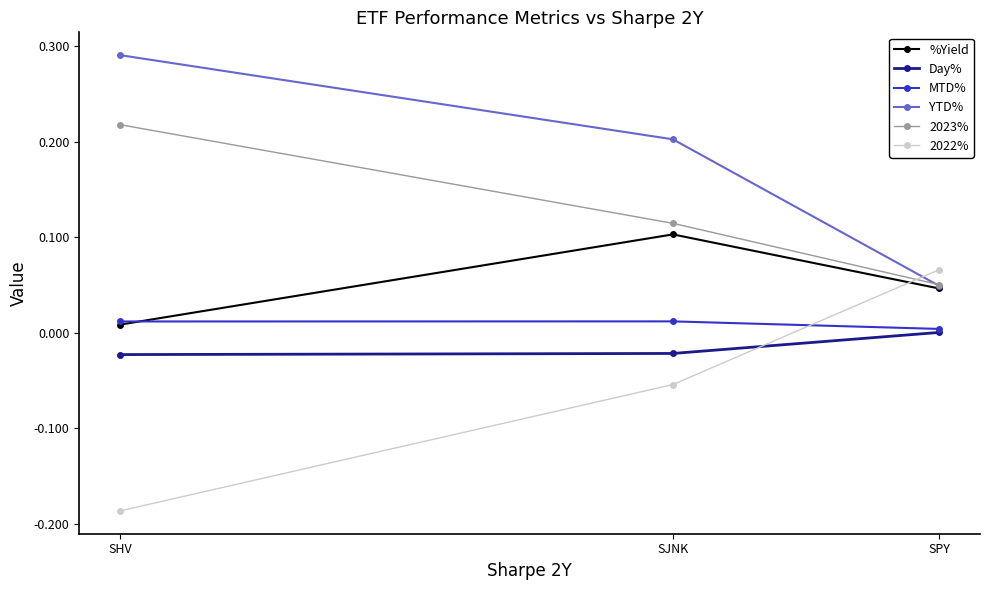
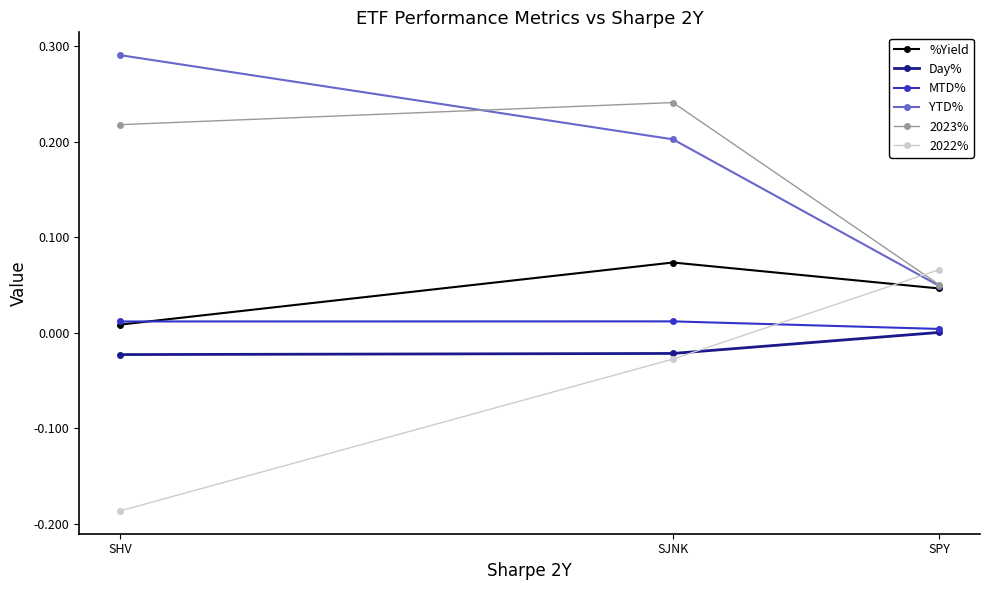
  {
    "%Yield": {
      "SHV": 0.01,
-     "SJNK": 0.10,
+     "SJNK": 0.07,
      "SPY": 0.05
    },
    "Day%": {
      "SHV": -0.02,
      "SJNK": -0.02,
      "SPY": 0.00
    },
    "MTD%": {
      "SHV": 0.01,
      "SJNK": 0.01,
      "SPY": 0.00
    },
    "YTD%": {
      "SHV": 0.29,
      "SJNK": 0.20
    },
    "2023%": {
      "SHV": 0.22,
-     "SJNK": 0.11
+     "SJNK": 0.24
    },
    "2022%": {
      "SHV": -0.19,
-     "SJNK": -0.05,
+     "SJNK": -0.03,
      "SPY": 0.07
    }
  }
